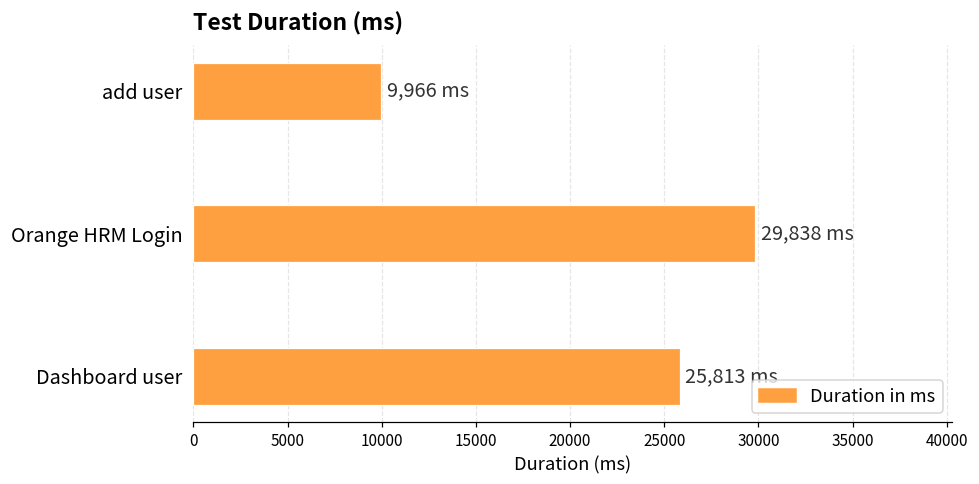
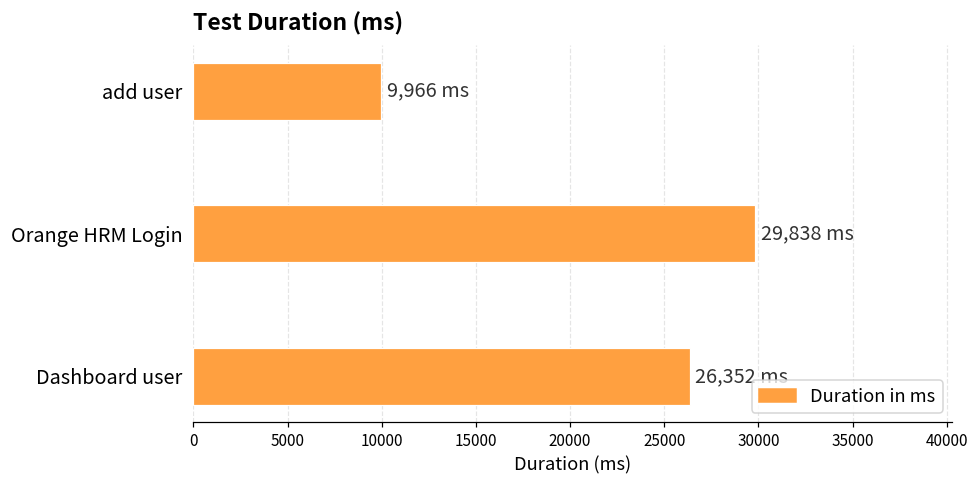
  {
    "add user": "9,966",
    "Orange HRM Login": "29,838",
-   "Dashboard user": "25,813"
+   "Dashboard user": "26,352"
  }
